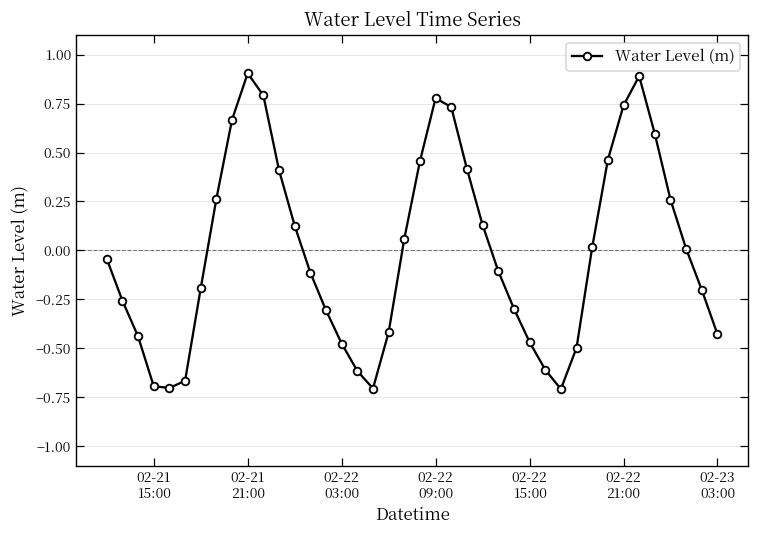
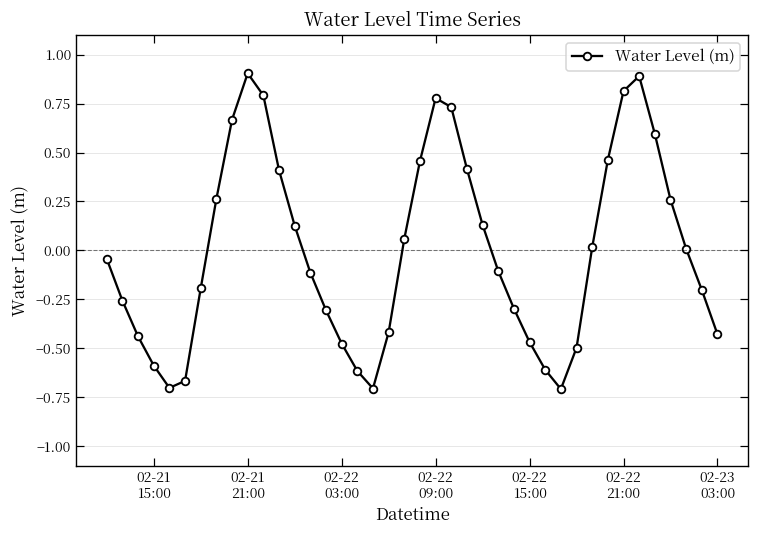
  {
-   "02-21 15:00": -0.69,
+   "02-21 15:00": -0.59,
    "02-21 21:00": 0.90,
    "02-22 03:00": -0.48,
    "02-22 09:00": 0.78,
    "02-22 15:00": -0.47,
-   "02-22 21:00": 0.74,
+   "02-22 21:00": 0.81,
    "02-23 03:00": -0.43
  }
